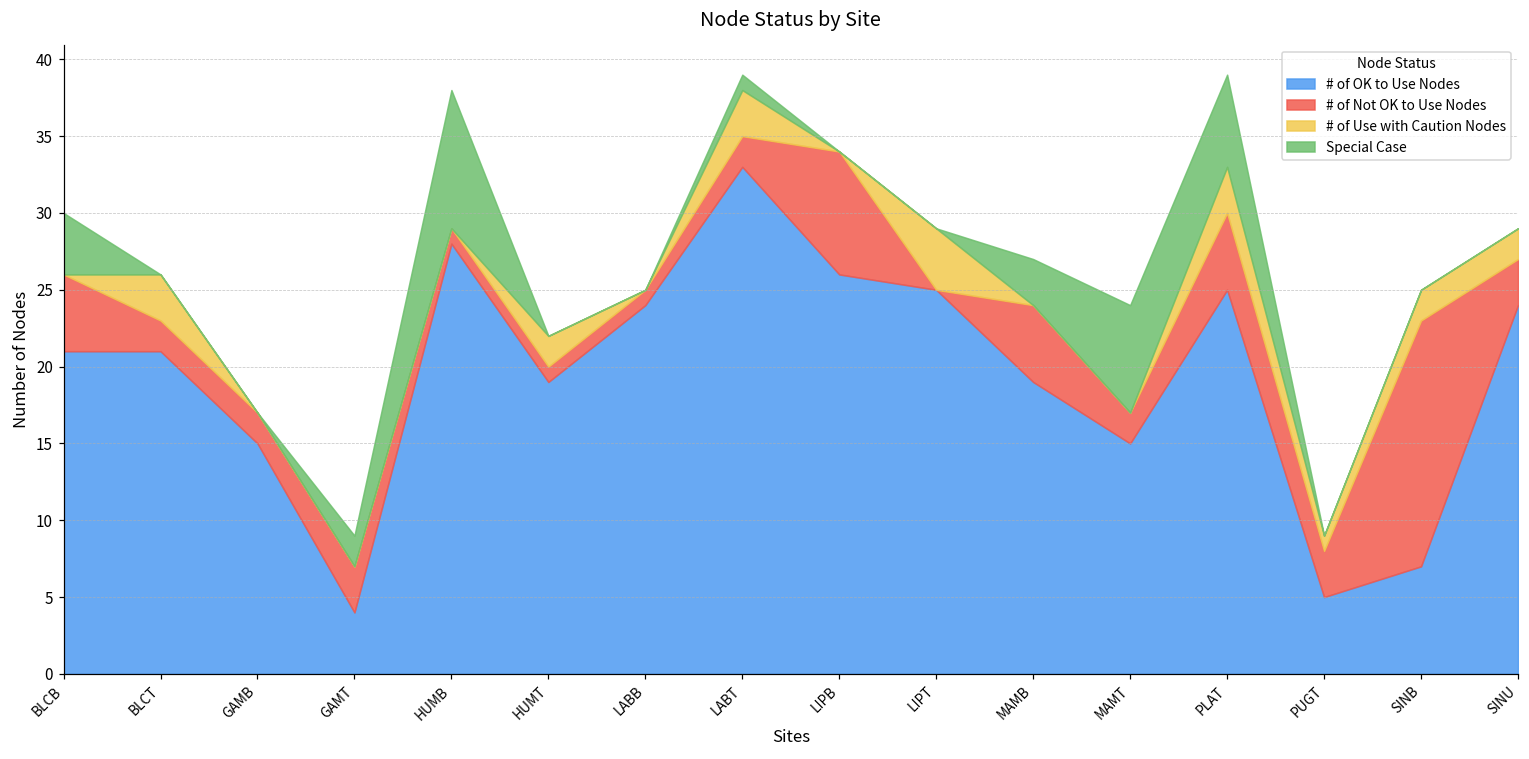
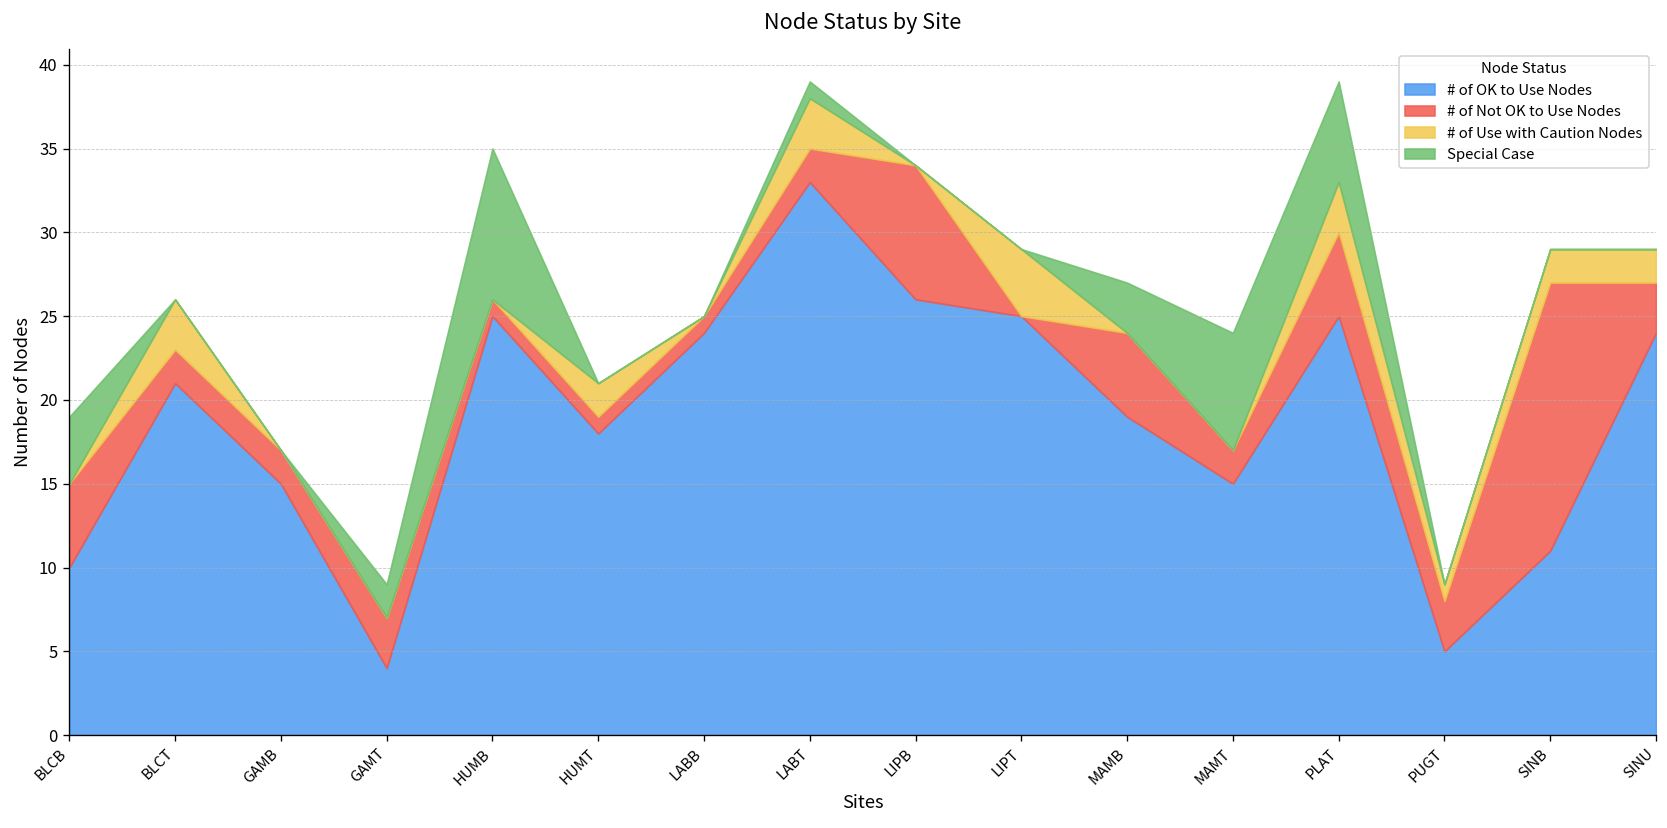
  {
    "# of OK to Use Nodes": {
-     "BLCB": 21,
+     "BLCB": 10,
      "BLCT": 21,
      "GAMB": 15,
      "GAMT": 4,
-     "HUMB": 28,
-     "HUMT": 19,
+     "HUMB": 25,
+     "HUMT": 18,
      "LABB": 24,
      "LABT": 33,
      "LIPB": 26,
      "MAMB": 19,
      "MAMT": 15,
      "PLAT": 25,
      "PUGT": 5,
-     "SINB": 7,
+     "SINB": 11,
      "SINU": 24
    },
    "# of Not OK to Use Nodes": {
      "BLCT": 2,
      "HUMT": 1,
      "LABT": 2,
      "PLAT": 5,
      "PUGT": 3,
      "SINB": 16,
      "SINU": 3
    },
    "# of Use with Caution Nodes": {
      "LABT": 3,
      "PLAT": 3
    },
    "Special Case": {
      "BLCB": 4,
      "GAMT": 2,
      "HUMB": 9,
      "LABT": 1,
      "MAMB": 3,
      "MAMT": 7,
      "PLAT": 6
    }
  }
